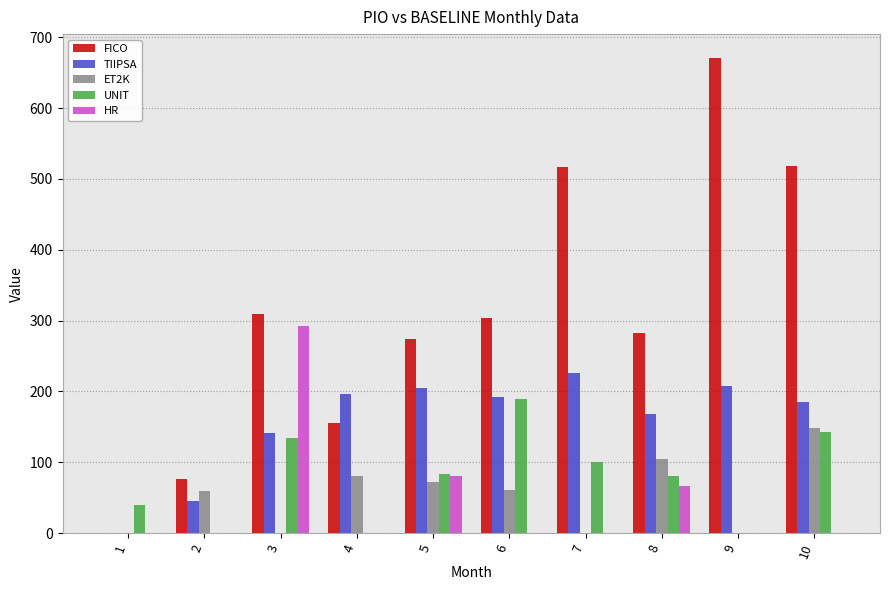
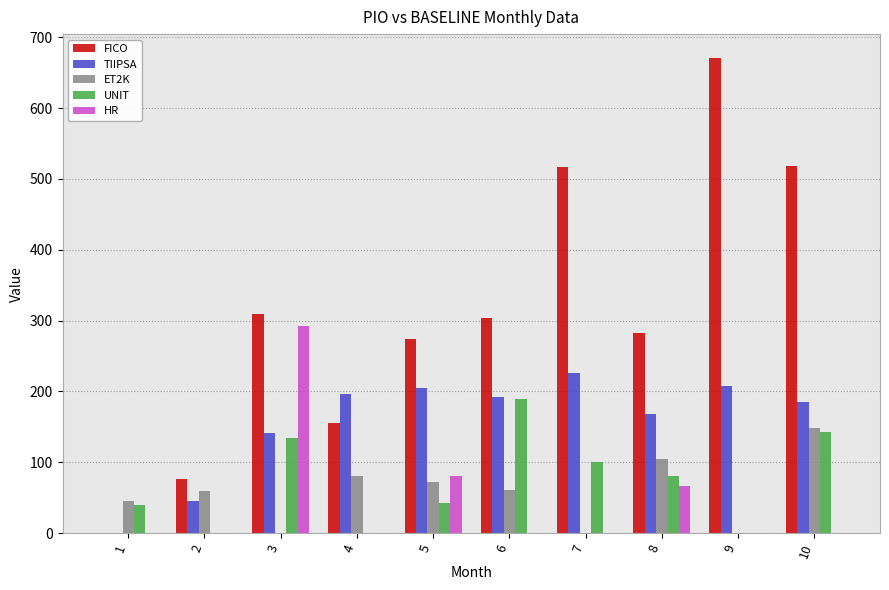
  {
    "FICO": {
      "1": 0,
      "2": 80,
      "3": 310,
      "4": 160,
      "5": 270,
      "6": 300,
      "7": 520,
      "8": 280,
      "9": 670,
      "10": 520
    },
    "TIIPSA": {
      "1": 0,
      "2": 50,
      "3": 140,
      "4": 200,
      "5": 210,
      "6": 190,
      "7": 230,
      "8": 170,
      "9": 210,
      "10": 190
    },
    "ET2K": {
-     "1": 0,
+     "1": 50,
      "2": 60,
      "3": 0,
      "4": 80,
      "5": 70,
      "6": 60,
      "7": 0,
      "8": 100,
      "9": 0,
      "10": 150
    },
    "UNIT": {
      "1": 40,
      "2": 0,
      "3": 130,
      "4": 0,
-     "5": 80,
+     "5": 40,
      "6": 190,
      "7": 100,
      "8": 80,
      "9": 0,
      "10": 140
    },
    "HR": {
      "1": 0,
      "2": 0,
      "3": 290,
      "4": 0,
      "5": 80,
      "6": 0,
      "7": 0,
      "8": 70,
      "9": 0,
      "10": 0
    }
  }
